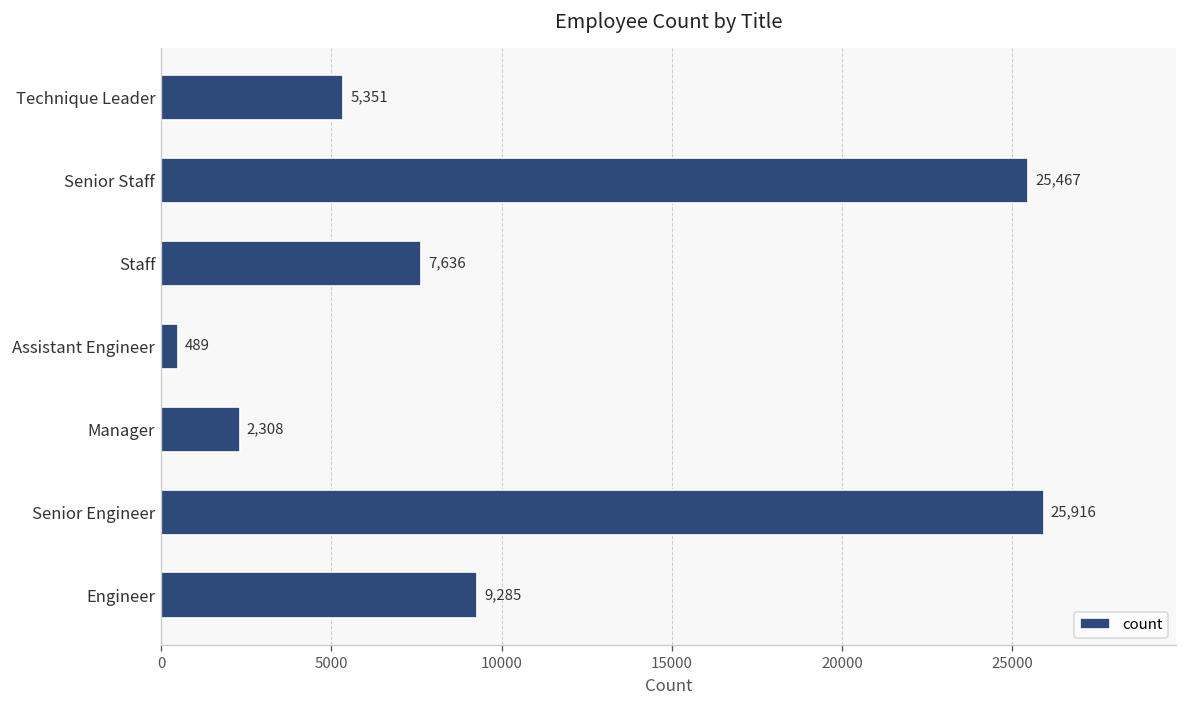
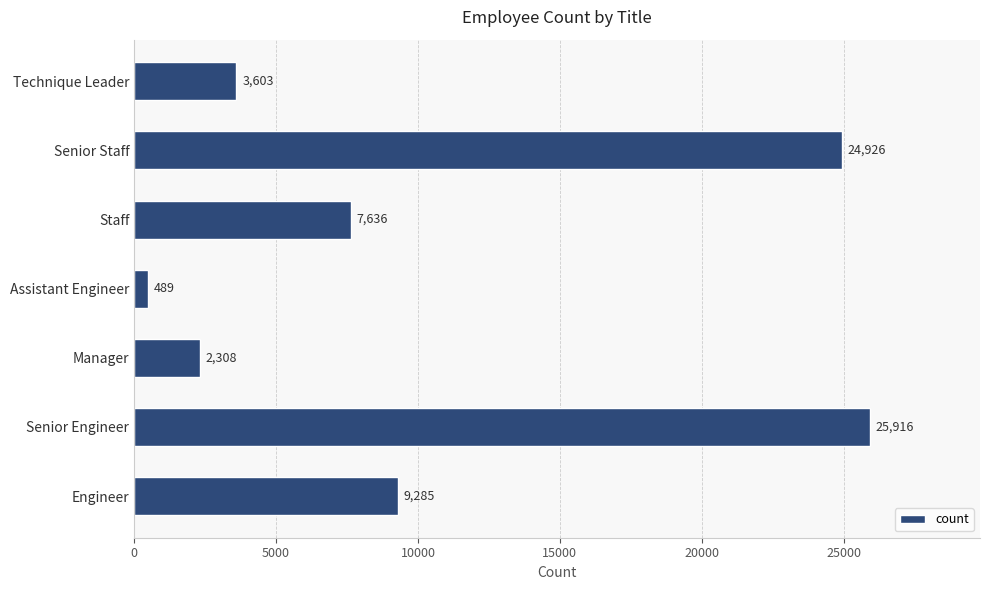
  {
-   "Technique Leader": "5,351",
-   "Senior Staff": "25,467",
+   "Technique Leader": "3,603",
+   "Senior Staff": "24,926",
    "Staff": "7,636",
    "Assistant Engineer": "489",
    "Manager": "2,308",
    "Senior Engineer": "25,916",
    "Engineer": "9,285"
  }
